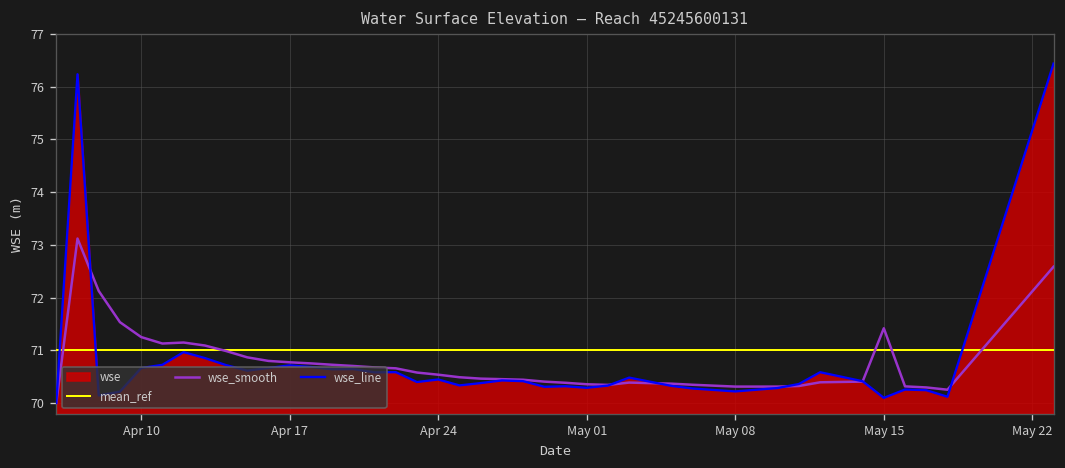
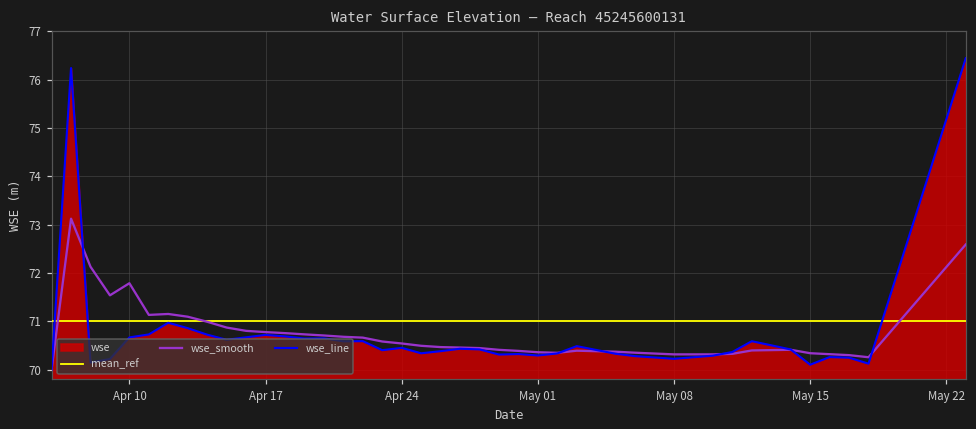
  {
    "wse_smooth": {
-     "Apr 10": 71.3,
+     "Apr 10": 71.8,
      "Apr 17": 70.8,
      "Apr 24": 70.5,
      "May 01": 70.4,
      "May 08": 70.3,
-     "May 15": 71.4
+     "May 15": 70.3
    },
    "wse": {
      "Apr 17": 70.7,
      "Apr 24": 70.4,
      "May 01": 70.3,
      "May 08": 70.2,
      "May 15": 70.1
    }
  }
